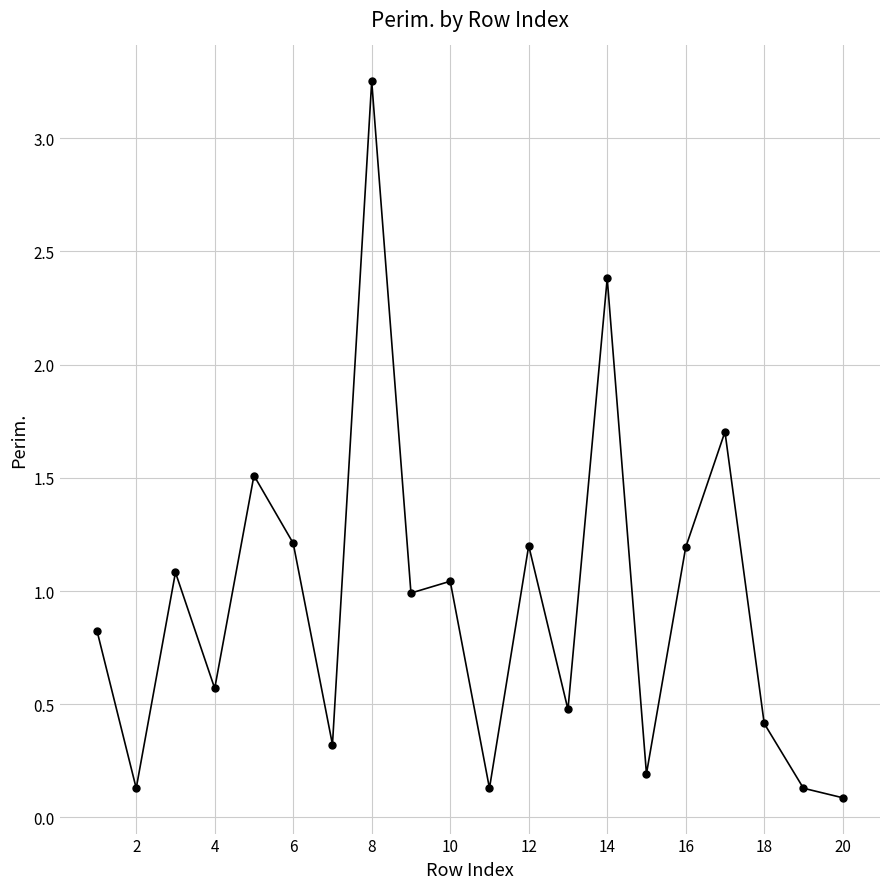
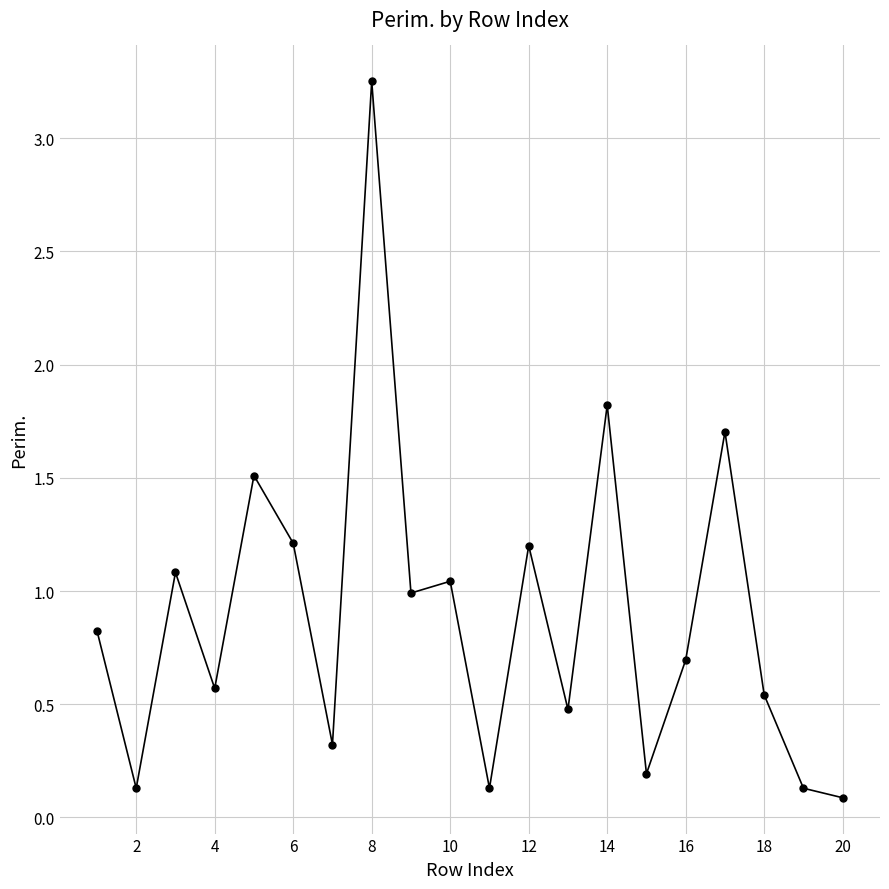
  {
    "2": 0.13,
    "4": 0.57,
    "6": 1.21,
    "8": 3.25,
    "10": 1.04,
    "12": 1.20,
-   "14": 2.38,
-   "16": 1.19,
-   "18": 0.42,
+   "14": 1.82,
+   "16": 0.70,
+   "18": 0.54,
    "20": 0.09
  }
